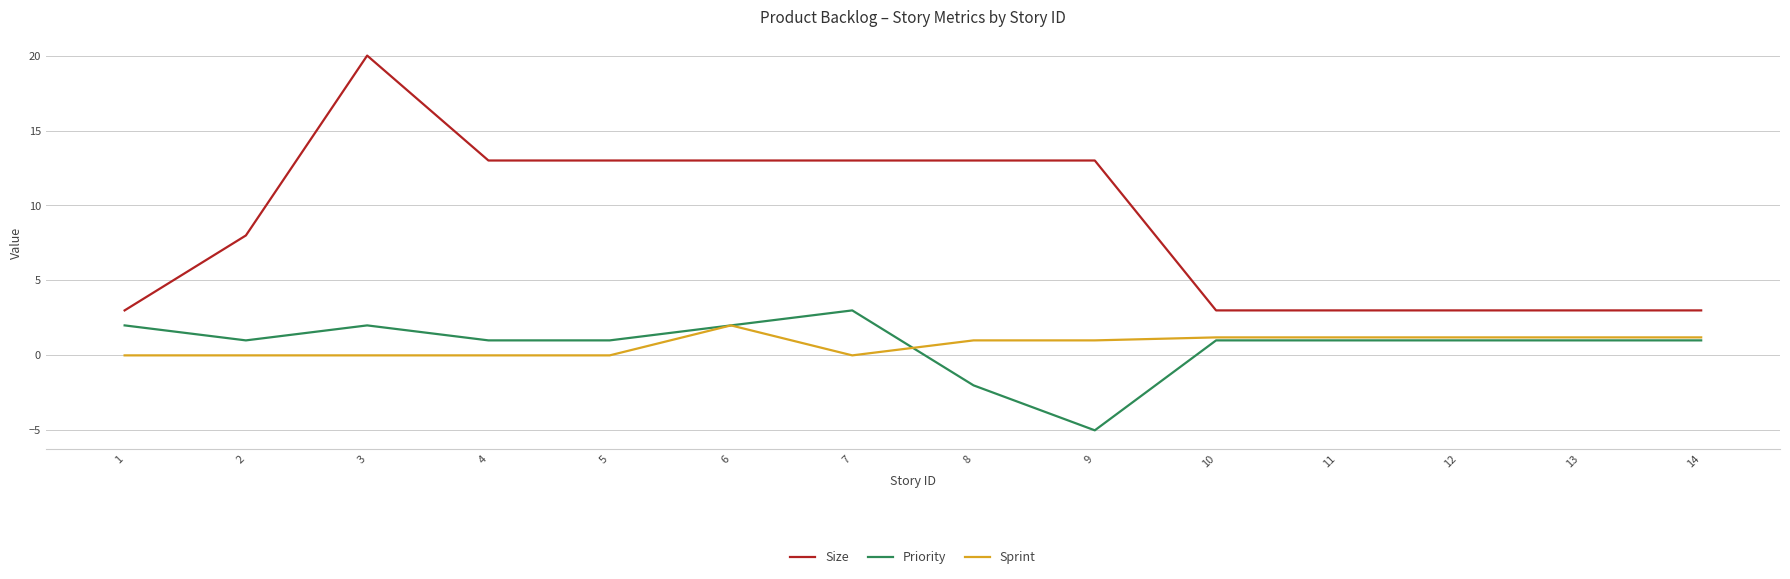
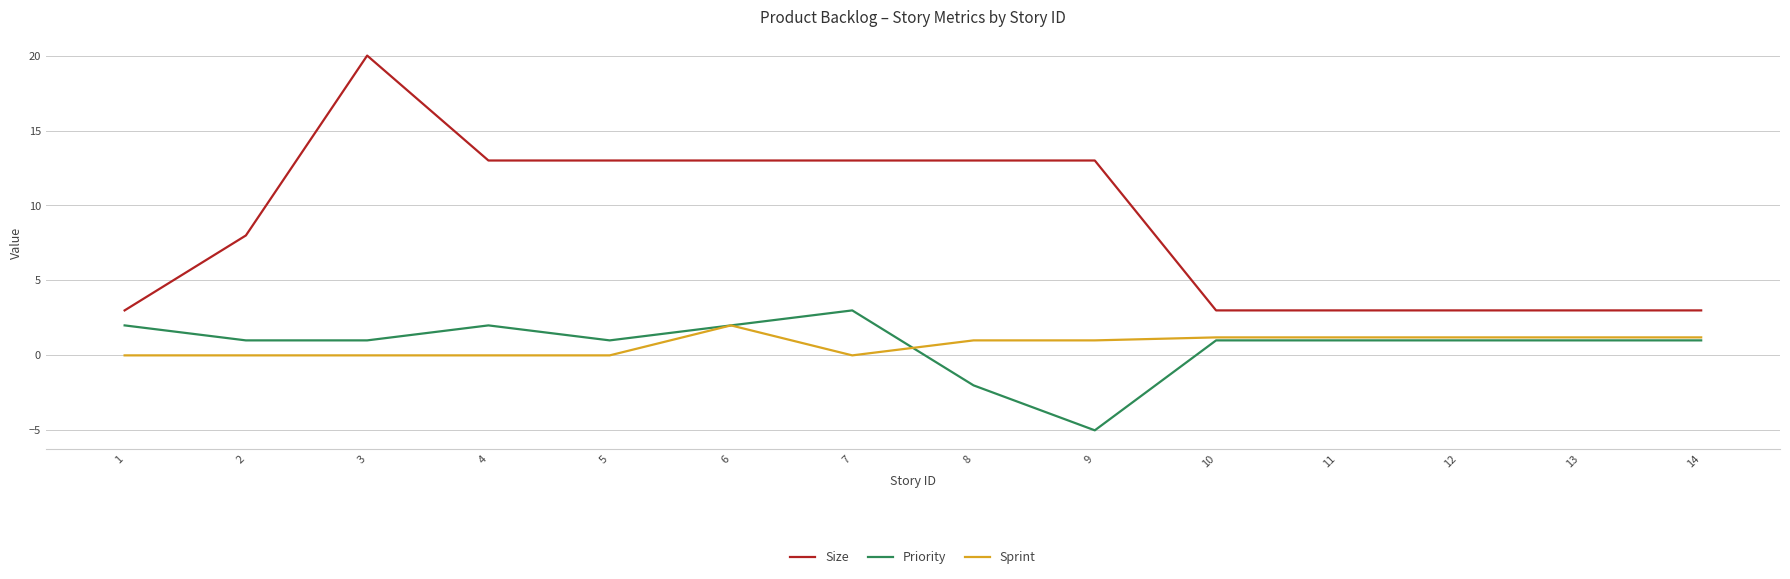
  {
    "Size": {
      "1": 3,
      "2": 8,
      "3": 20,
      "4": 13,
      "5": 13,
      "6": 13,
      "7": 13,
      "8": 13,
      "9": 13,
      "10": 3,
      "11": 3,
      "12": 3,
      "13": 3,
      "14": 3
    },
    "Priority": {
      "1": 2,
      "2": 1,
-     "3": 2,
-     "4": 1,
+     "3": 1,
+     "4": 2,
      "5": 1,
      "7": 3,
      "8": -2,
      "9": -5,
      "10": 1,
      "11": 1,
      "12": 1,
      "13": 1,
      "14": 1
    },
    "Sprint": {
      "1": 0,
      "2": 0,
      "3": 0,
      "4": 0,
      "5": 0,
      "7": 0,
      "8": 1,
      "9": 1,
      "10": 1.2,
      "11": 1.2,
      "12": 1.2,
      "13": 1.2,
      "14": 1.2
    }
  }
